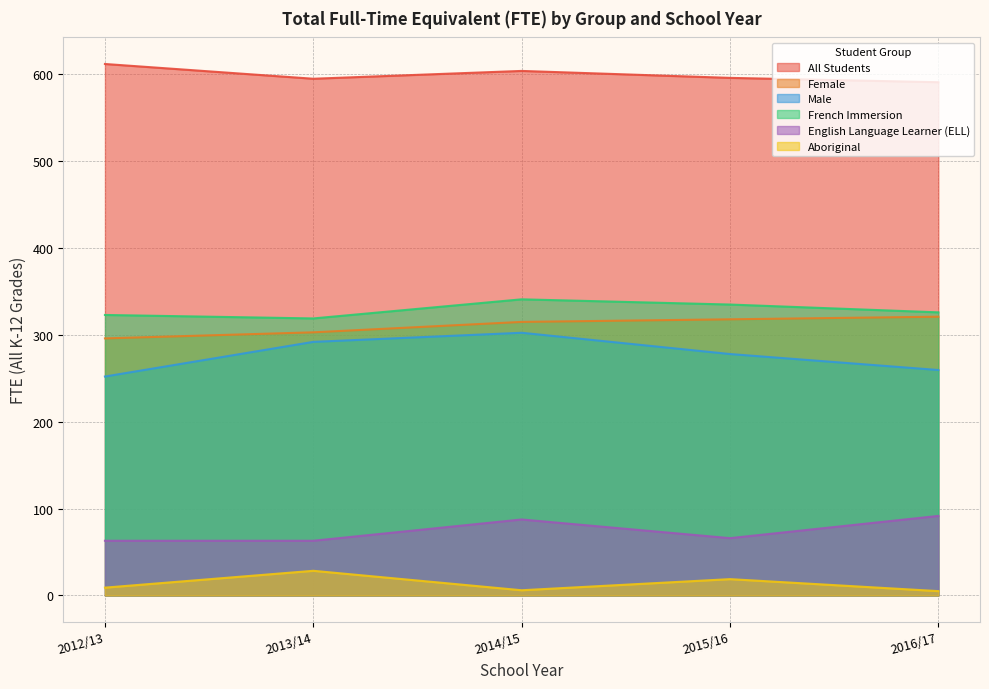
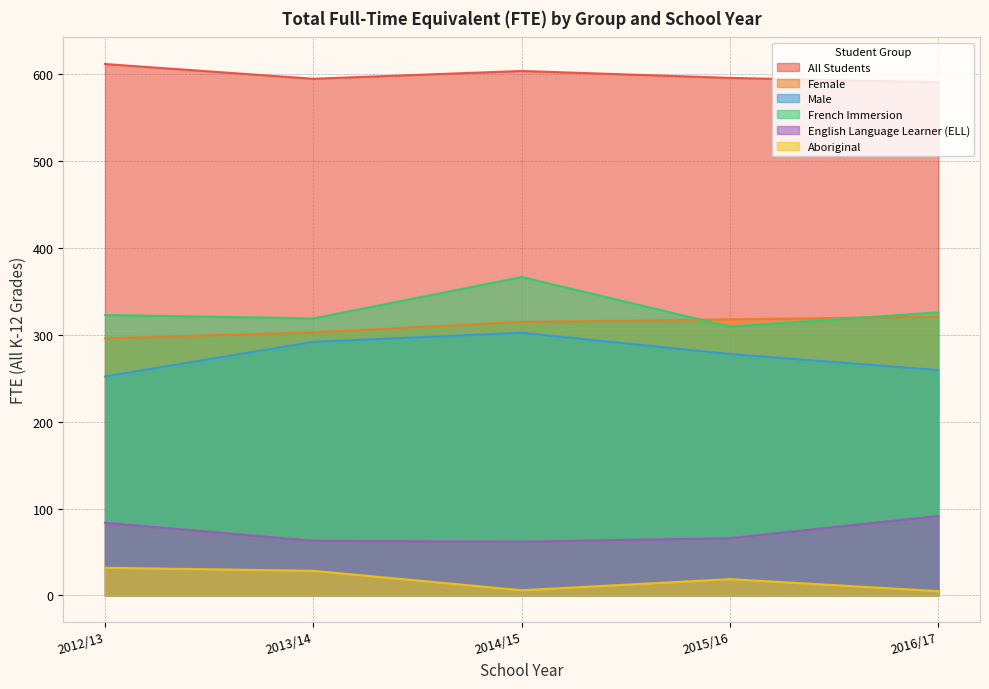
  {
    "Male": {
      "2012/13": 250,
      "2013/14": 290,
      "2014/15": 300,
      "2015/16": 280,
      "2016/17": 260
    },
    "French Immersion": {
      "2012/13": 320,
      "2013/14": 320,
-     "2014/15": 340,
-     "2015/16": 340,
+     "2014/15": 370,
+     "2015/16": 310,
      "2016/17": 330
    },
    "English Language Learner (ELL)": {
-     "2012/13": 60,
+     "2012/13": 80,
      "2013/14": 60,
-     "2014/15": 90,
+     "2014/15": 60,
      "2015/16": 70,
      "2016/17": 90
    },
    "Aboriginal": {
-     "2012/13": 10,
+     "2012/13": 30,
      "2013/14": 30,
      "2014/15": 10,
      "2015/16": 20,
      "2016/17": 10
    }
  }
